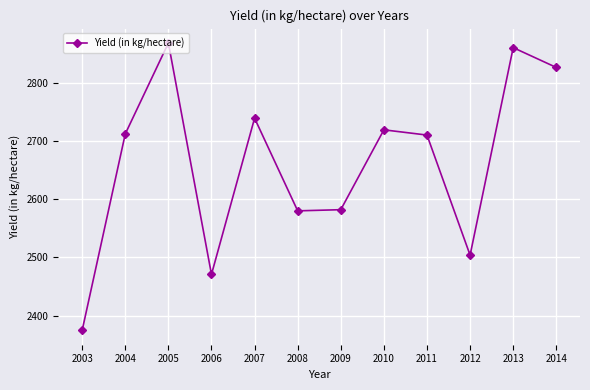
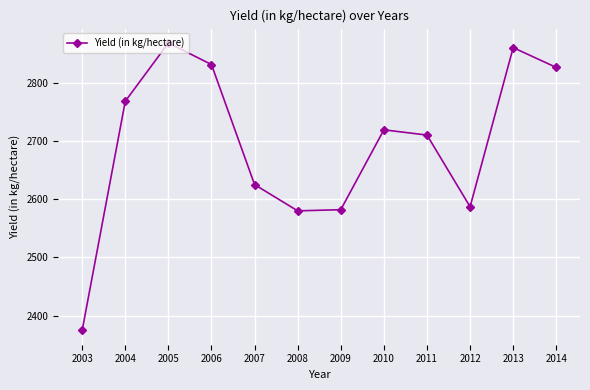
  {
    "2003": 2380,
-   "2004": 2710,
-   "2006": 2470,
-   "2007": 2740,
+   "2004": 2770,
+   "2006": 2830,
+   "2007": 2630,
    "2008": 2580,
    "2009": 2580,
    "2010": 2720,
    "2011": 2710,
-   "2012": 2500,
+   "2012": 2590,
    "2013": 2860,
    "2014": 2830
  }
